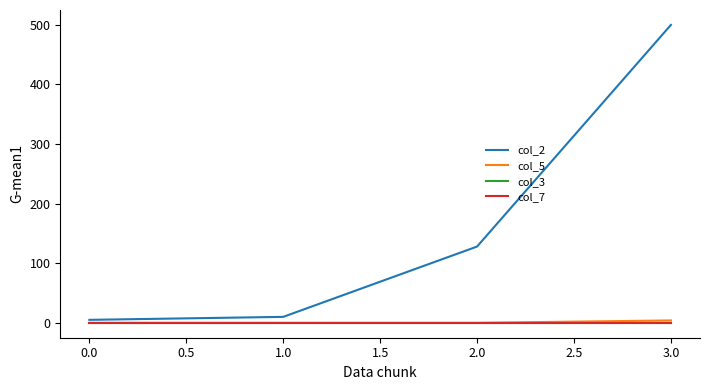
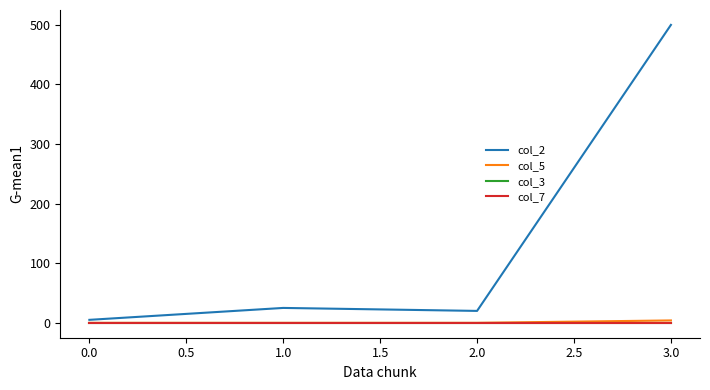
  {
    "col_2": {
      "0.0": 10,
-     "1.0": 10,
-     "2.0": 130,
+     "1.0": 30,
+     "2.0": 20,
      "3.0": 500
    }
  }
